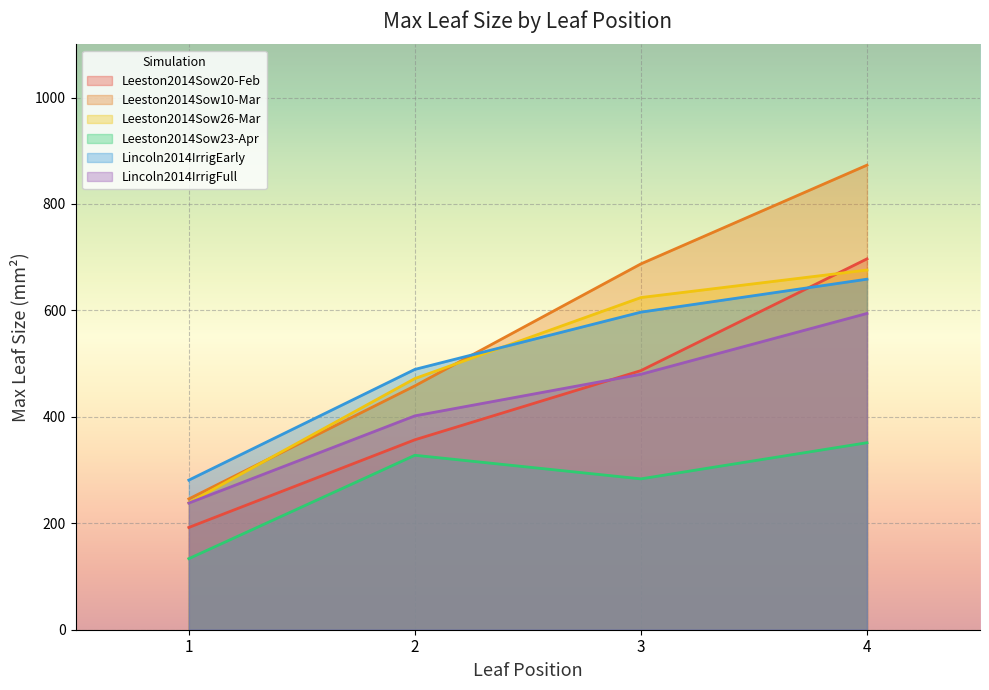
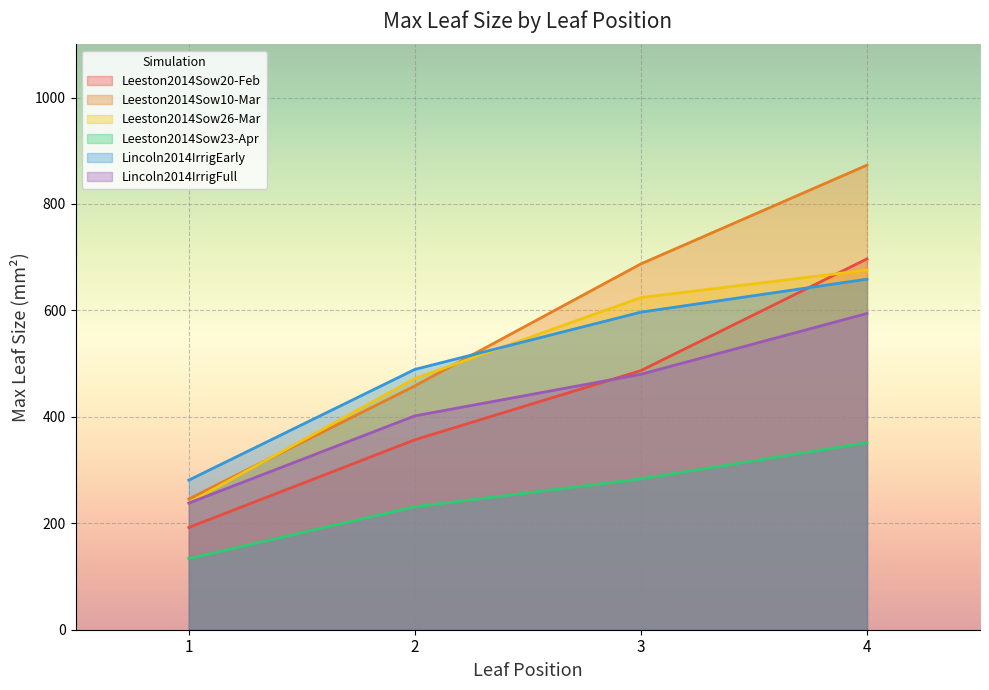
  {
    "Leeston2014Sow23-Apr": {
      "1": 130,
-     "2": 330,
+     "2": 230,
      "3": 280,
      "4": 350
    },
    "Lincoln2014IrrigEarly": {
      "1": 280,
      "2": 490,
      "3": 600,
      "4": 660
    },
    "Lincoln2014IrrigFull": {
      "2": 400,
      "3": 480,
      "4": 590
    }
  }
